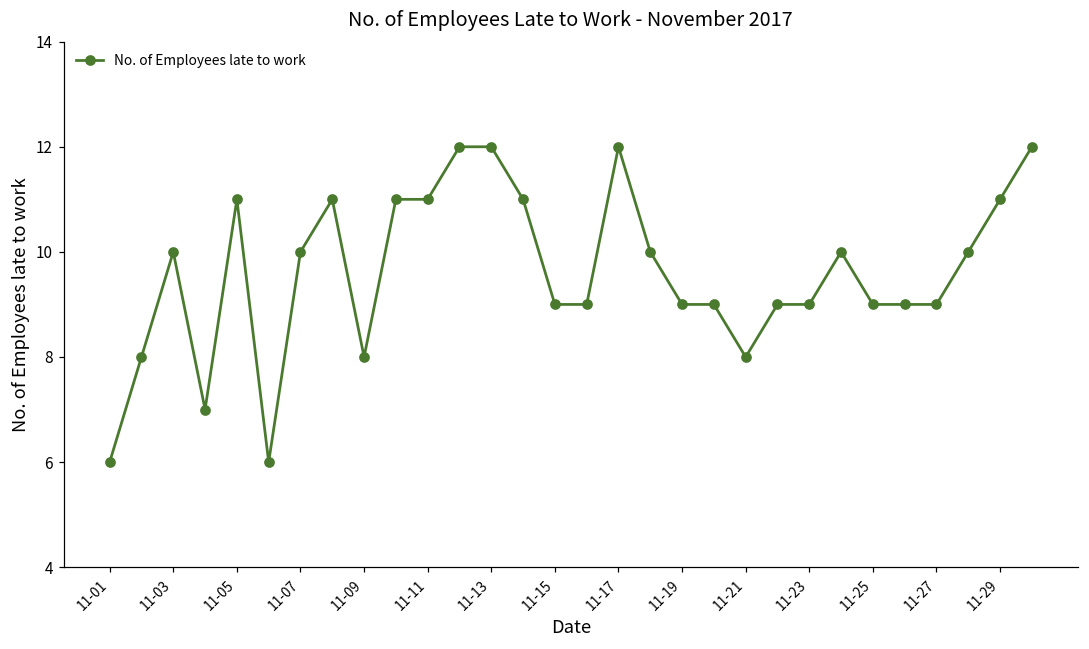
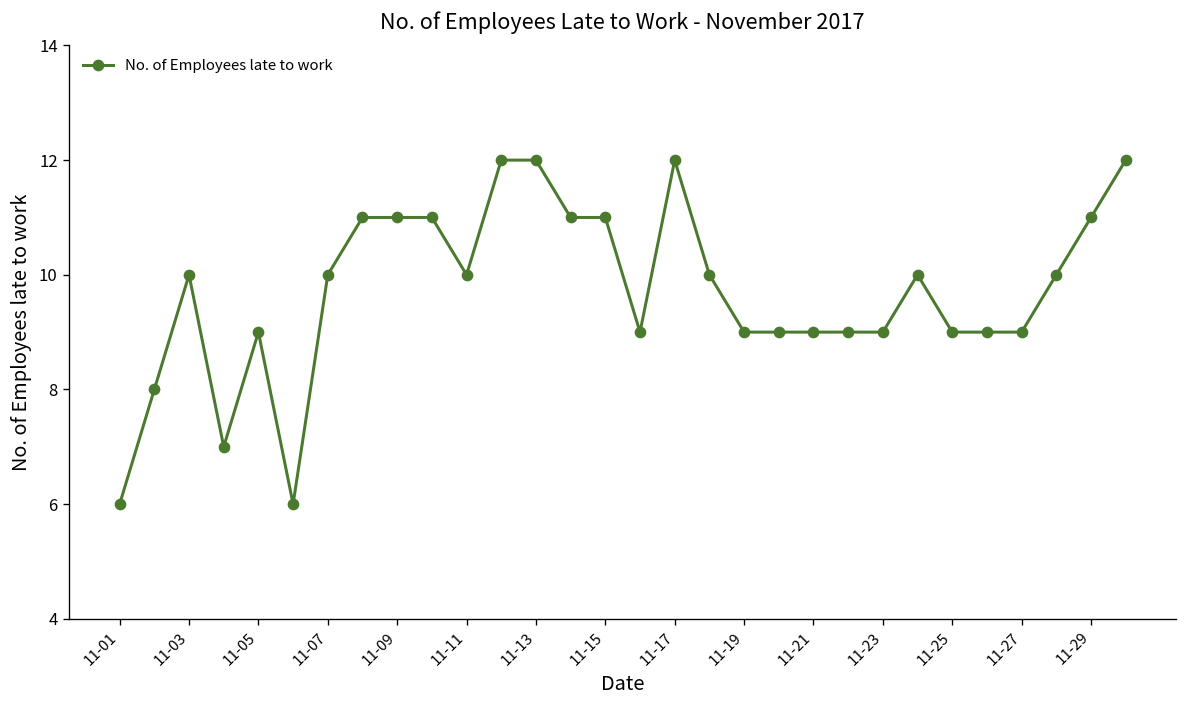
  {
    "11-01": 6,
    "11-03": 10,
-   "11-05": 11,
+   "11-05": 9,
    "11-07": 10,
-   "11-09": 8,
-   "11-11": 11,
+   "11-09": 11,
+   "11-11": 10,
    "11-13": 12,
-   "11-15": 9,
+   "11-15": 11,
    "11-17": 12,
    "11-19": 9,
-   "11-21": 8,
+   "11-21": 9,
    "11-23": 9,
    "11-25": 9,
    "11-27": 9,
    "11-29": 11
  }
